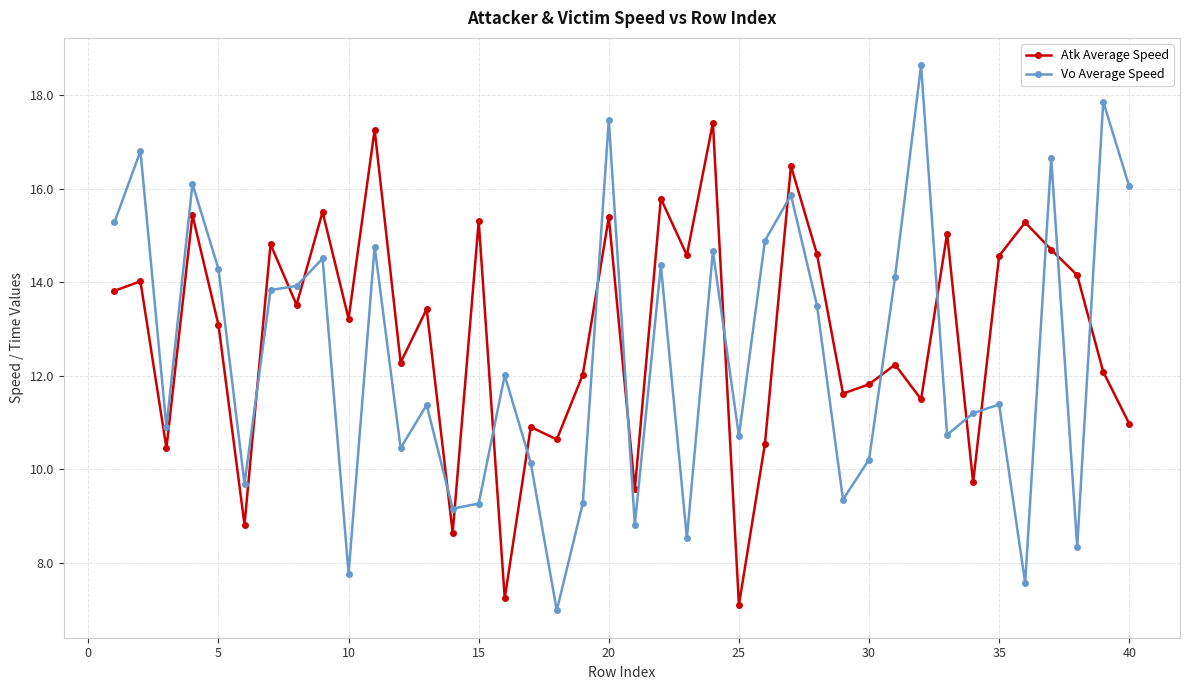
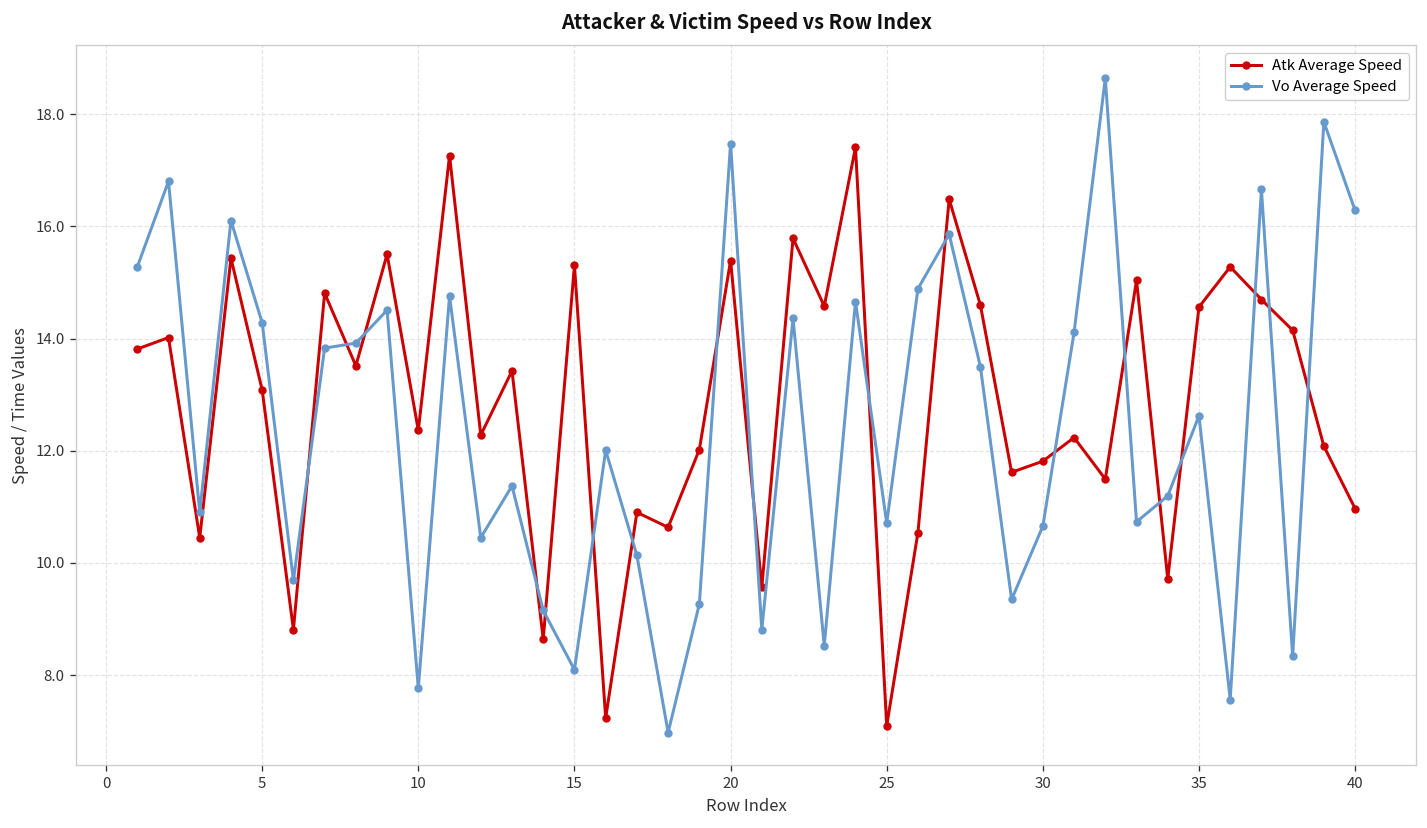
  {
    "Atk Average Speed": {
      "5": 13.1,
-     "10": 13.2,
+     "10": 12.4,
      "15": 15.3,
      "20": 15.4,
      "25": 7.1,
      "30": 11.8,
      "35": 14.6,
      "40": 11.0
    },
    "Vo Average Speed": {
      "5": 14.3,
      "10": 7.8,
-     "15": 9.3,
+     "15": 8.1,
      "20": 17.5,
      "25": 10.7,
-     "30": 10.2,
-     "35": 11.4,
-     "40": 16.0
+     "30": 10.7,
+     "35": 12.6,
+     "40": 16.3
    }
  }
